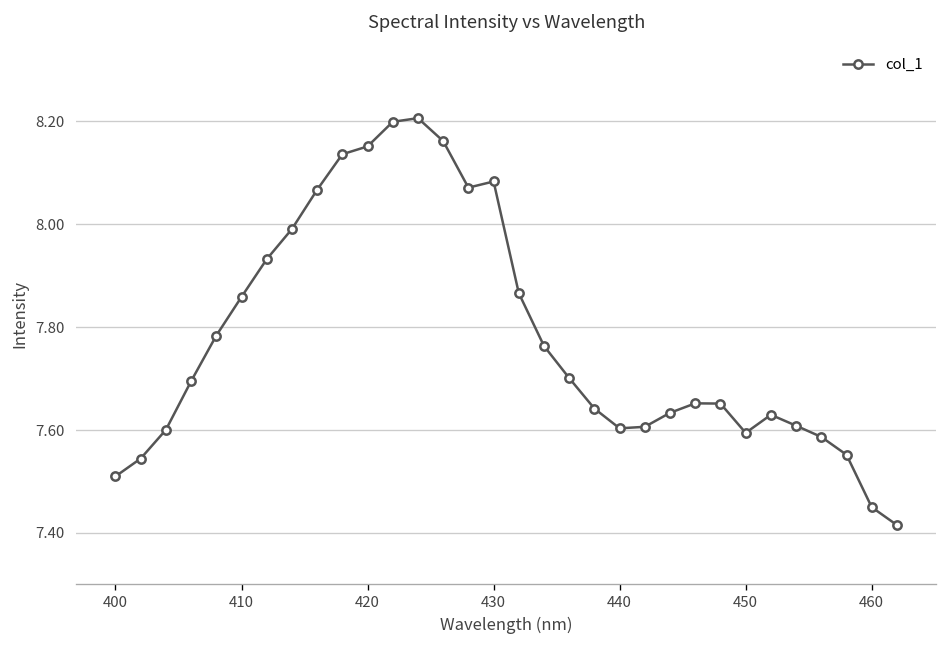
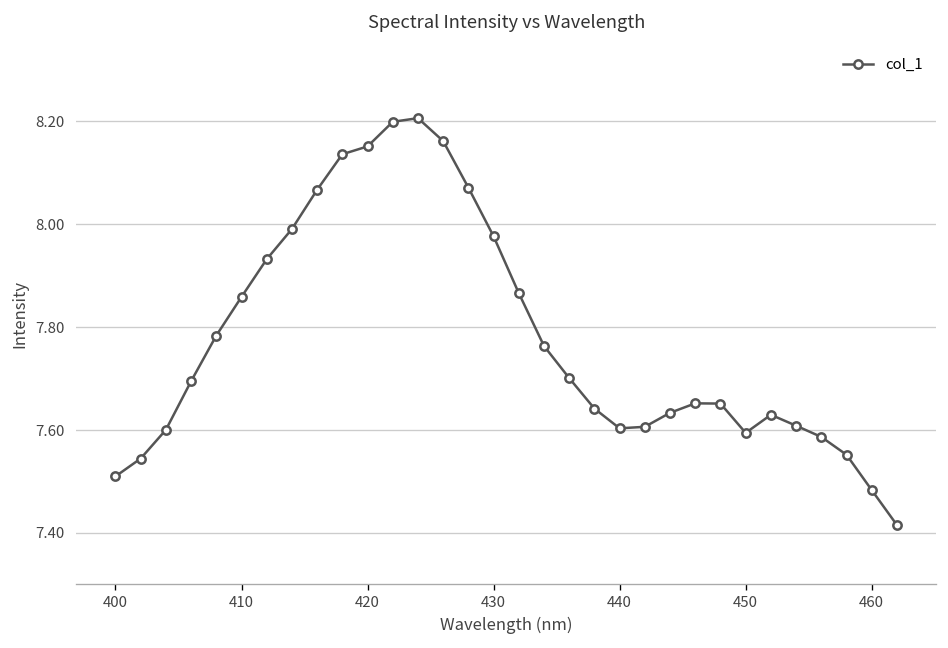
  {
    "400": 7.51,
    "410": 7.86,
    "420": 8.15,
-   "430": 8.08,
+   "430": 7.98,
    "440": 7.60,
    "450": 7.59,
-   "460": 7.45
+   "460": 7.48
  }
